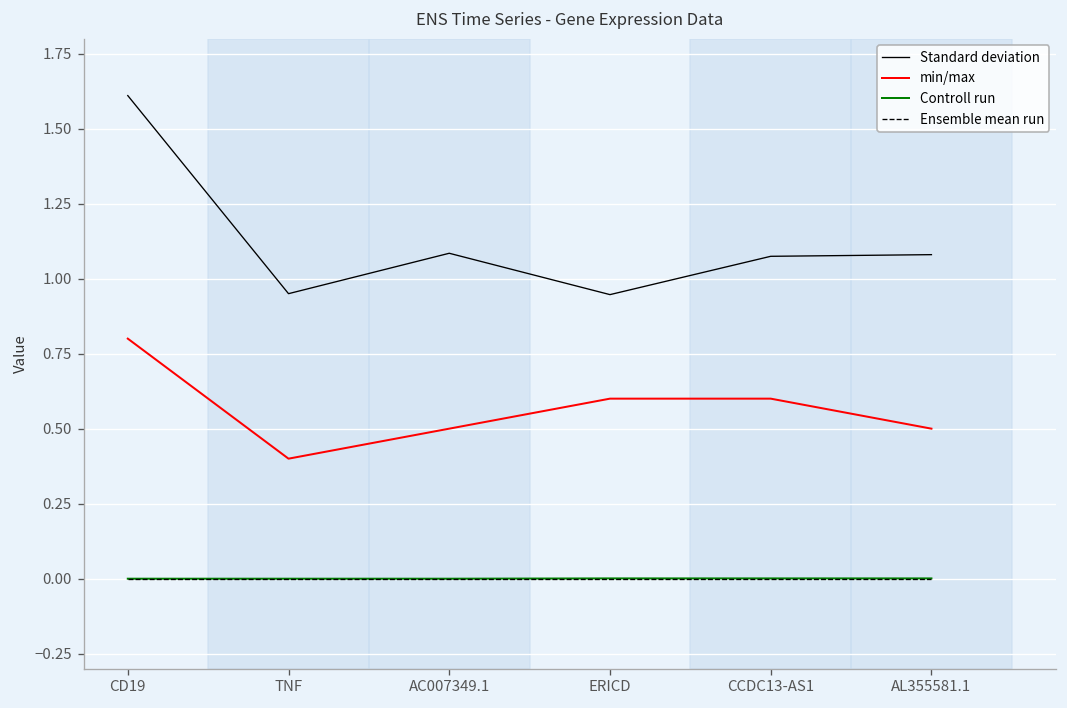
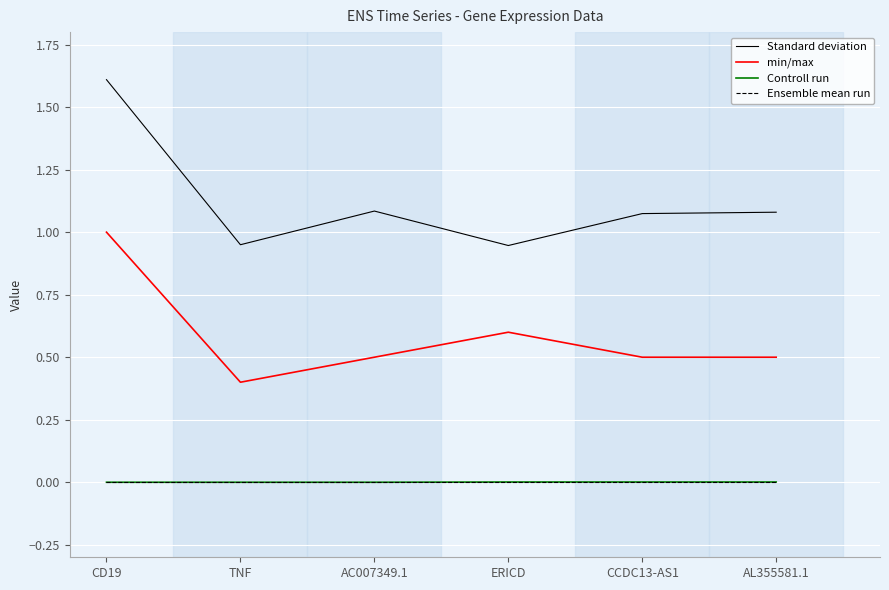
  {
    "min/max": {
-     "CD19": 0.8,
+     "CD19": 1.0,
      "TNF": 0.4,
      "AC007349.1": 0.5,
      "ERICD": 0.6,
-     "CCDC13-AS1": 0.6,
+     "CCDC13-AS1": 0.5,
      "AL355581.1": 0.5
    }
  }
